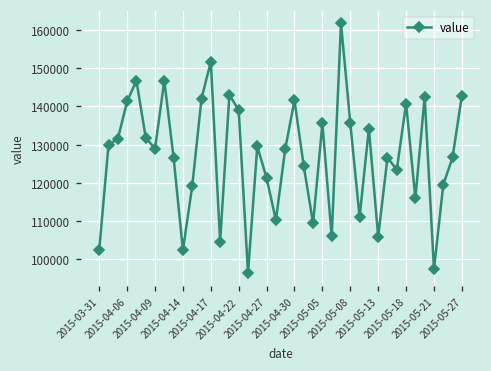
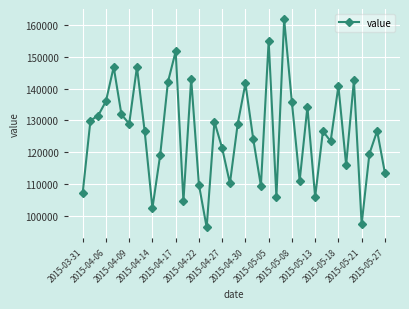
  {
-   "2015-03-31": 102000,
-   "2015-04-06": 141000,
+   "2015-03-31": 107000,
+   "2015-04-06": 136000,
    "2015-04-09": 129000,
    "2015-04-14": 102000,
    "2015-04-17": 152000,
-   "2015-04-22": 139000,
+   "2015-04-22": 110000,
    "2015-04-27": 121000,
    "2015-04-30": 142000,
-   "2015-05-05": 136000,
+   "2015-05-05": 155000,
    "2015-05-08": 136000,
    "2015-05-13": 106000,
    "2015-05-18": 141000,
    "2015-05-21": 97000,
-   "2015-05-27": 143000
+   "2015-05-27": 113000
  }
